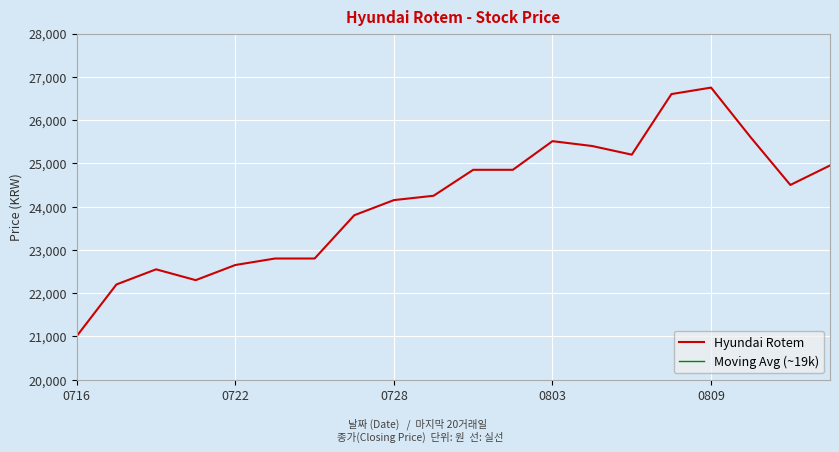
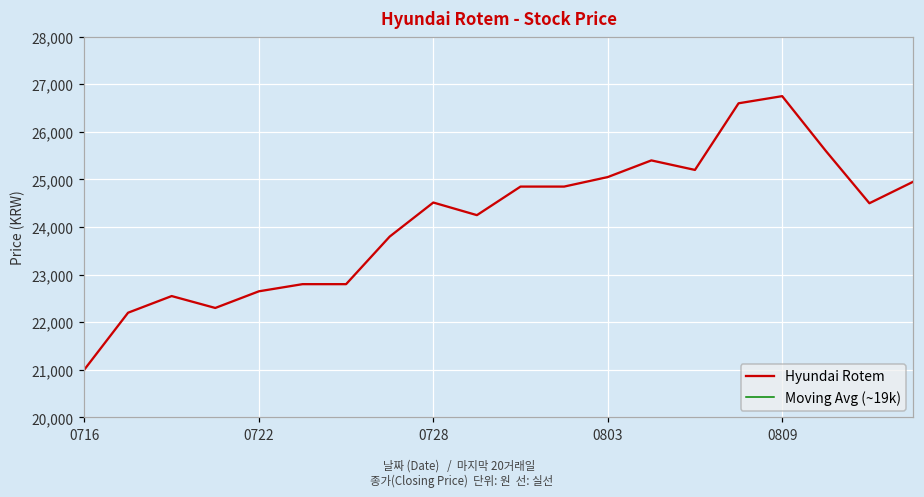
  {
    "Hyundai Rotem": {
      "0716": "21,000",
      "0722": "22,700",
-     "0728": "24,200",
-     "0803": "25,500",
+     "0728": "24,500",
+     "0803": "25,100",
      "0809": "26,800"
    }
  }
